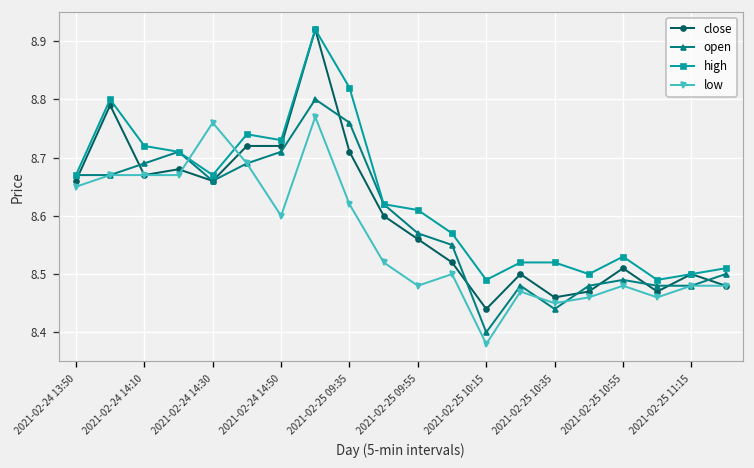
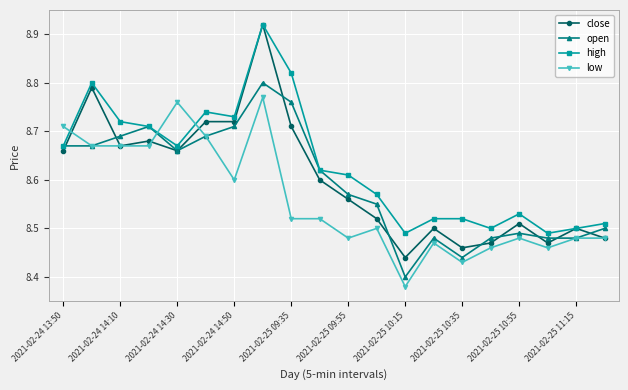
  {
    "low": {
-     "2021-02-24 13:50": 8.65,
+     "2021-02-24 13:50": 8.71,
      "2021-02-24 14:30": 8.76,
      "2021-02-24 14:50": 8.60,
-     "2021-02-25 09:35": 8.62,
+     "2021-02-25 09:35": 8.52,
      "2021-02-25 09:55": 8.48,
      "2021-02-25 10:15": 8.38,
-     "2021-02-25 10:35": 8.45,
+     "2021-02-25 10:35": 8.43,
      "2021-02-25 10:55": 8.48
    }
  }
